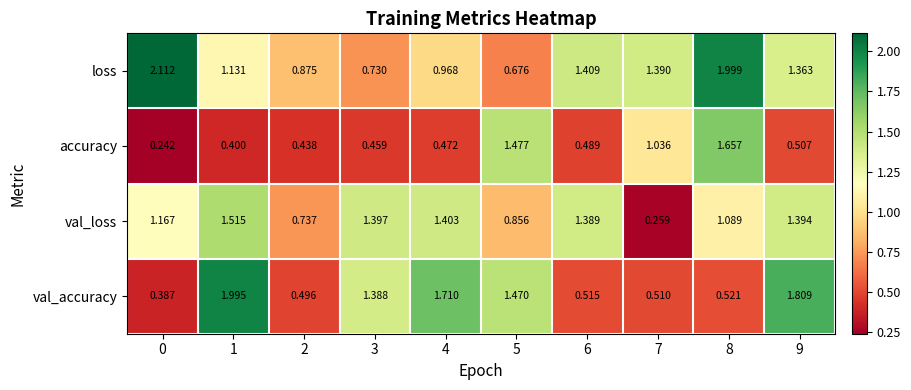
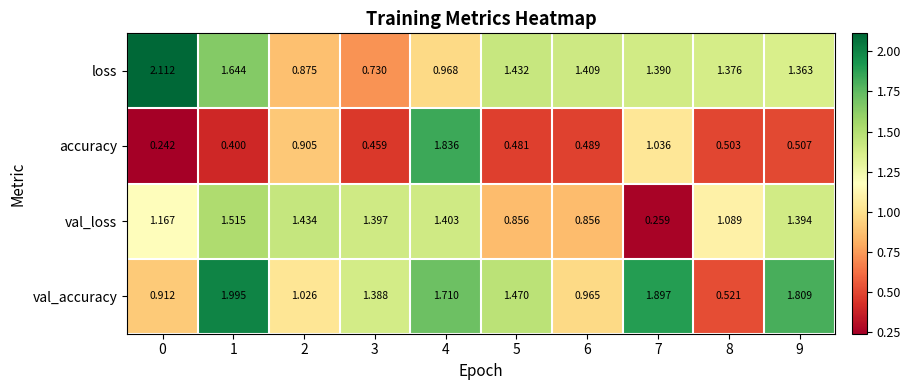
  {
    "loss": {
      "0": 2.112,
-     "1": 1.131,
+     "1": 1.644,
      "2": 0.875,
      "3": 0.730,
      "4": 0.968,
-     "5": 0.676,
+     "5": 1.432,
      "6": 1.409,
      "7": 1.390,
-     "8": 1.999,
+     "8": 1.376,
      "9": 1.363
    },
    "accuracy": {
      "0": 0.242,
      "1": 0.400,
-     "2": 0.438,
+     "2": 0.905,
      "3": 0.459,
-     "4": 0.472,
-     "5": 1.477,
+     "4": 1.836,
+     "5": 0.481,
      "6": 0.489,
      "7": 1.036,
-     "8": 1.657,
+     "8": 0.503,
      "9": 0.507
    },
    "val_loss": {
      "0": 1.167,
      "1": 1.515,
-     "2": 0.737,
+     "2": 1.434,
      "3": 1.397,
      "4": 1.403,
      "5": 0.856,
-     "6": 1.389,
+     "6": 0.856,
      "7": 0.259,
      "8": 1.089,
      "9": 1.394
    },
    "val_accuracy": {
-     "0": 0.387,
+     "0": 0.912,
      "1": 1.995,
-     "2": 0.496,
+     "2": 1.026,
      "3": 1.388,
      "4": 1.710,
      "5": 1.470,
-     "6": 0.515,
-     "7": 0.510,
+     "6": 0.965,
+     "7": 1.897,
      "8": 0.521,
      "9": 1.809
    }
  }
